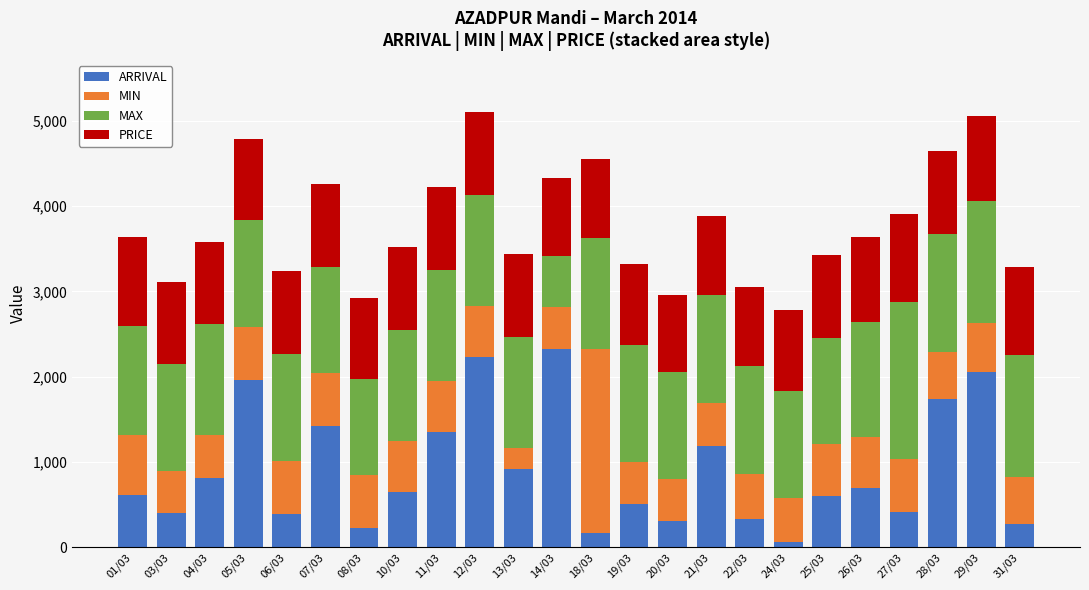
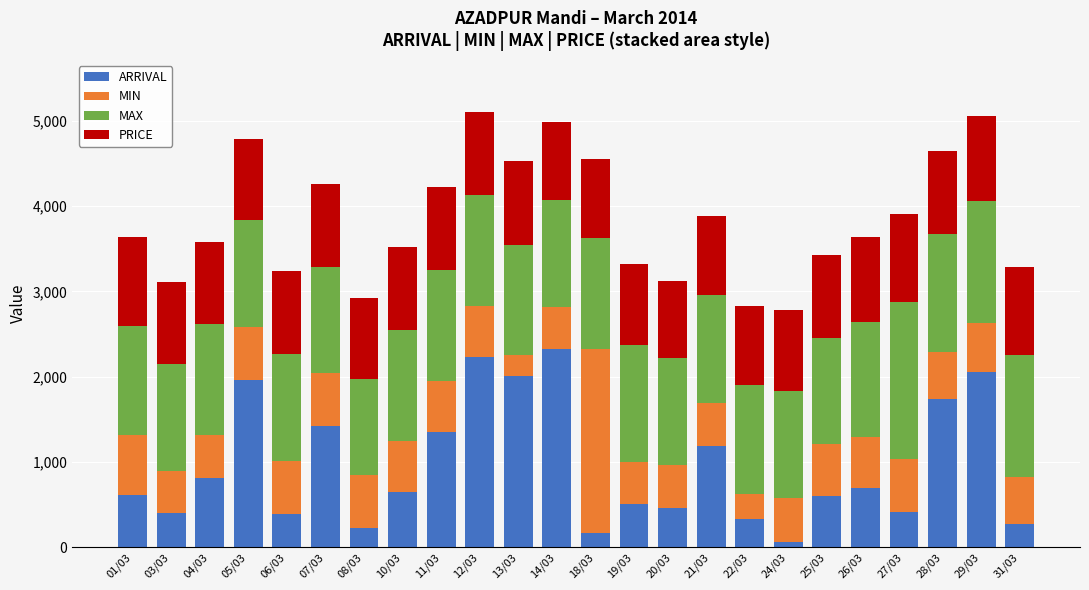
  {
    "ARRIVAL": {
      "01/03": "600",
      "03/03": "400",
      "04/03": "800",
      "05/03": "2,000",
      "06/03": "400",
      "07/03": "1,400",
      "08/03": "200",
      "10/03": "600",
      "11/03": "1,300",
      "12/03": "2,200",
-     "13/03": "900",
+     "13/03": "2,000",
      "14/03": "2,300",
      "18/03": "200",
      "19/03": "500",
-     "20/03": "300",
+     "20/03": "500",
      "21/03": "1,200",
      "22/03": "300",
      "24/03": "100",
      "25/03": "600",
      "26/03": "700",
      "27/03": "400",
      "28/03": "1,700",
      "29/03": "2,100",
      "31/03": "300"
    },
    "MIN": {
      "01/03": "700",
      "03/03": "500",
      "04/03": "500",
      "05/03": "600",
      "06/03": "600",
      "07/03": "600",
      "08/03": "600",
      "10/03": "600",
      "11/03": "600",
      "12/03": "600",
      "13/03": "200",
      "14/03": "500",
      "18/03": "2,200",
      "19/03": "500",
      "20/03": "500",
      "21/03": "500",
-     "22/03": "500",
+     "22/03": "300",
      "24/03": "500",
      "25/03": "600",
      "26/03": "600",
      "27/03": "600",
      "28/03": "600",
      "29/03": "600",
      "31/03": "600"
    },
    "MAX": {
      "01/03": "1,300",
      "03/03": "1,300",
      "04/03": "1,300",
      "05/03": "1,300",
      "06/03": "1,300",
      "07/03": "1,300",
      "08/03": "1,100",
      "10/03": "1,300",
      "11/03": "1,300",
      "12/03": "1,300",
      "13/03": "1,300",
-     "14/03": "600",
+     "14/03": "1,300",
      "18/03": "1,300",
      "19/03": "1,400",
      "20/03": "1,300",
      "21/03": "1,300",
      "22/03": "1,300",
      "24/03": "1,300",
      "25/03": "1,300",
      "26/03": "1,400",
      "27/03": "1,800",
      "28/03": "1,400",
      "29/03": "1,400",
      "31/03": "1,400"
    },
    "PRICE": {
      "01/03": "1,000",
      "03/03": "1,000",
      "04/03": "1,000",
      "05/03": "1,000",
      "06/03": "1,000",
      "07/03": "1,000",
      "08/03": "1,000",
      "10/03": "1,000",
      "11/03": "1,000",
      "12/03": "1,000",
      "13/03": "1,000",
      "14/03": "900",
      "18/03": "900",
      "19/03": "900",
      "20/03": "900",
      "21/03": "900",
      "22/03": "900",
      "24/03": "1,000",
      "25/03": "1,000",
      "26/03": "1,000",
      "27/03": "1,000",
      "28/03": "1,000",
      "29/03": "1,000",
      "31/03": "1,000"
    }
  }
